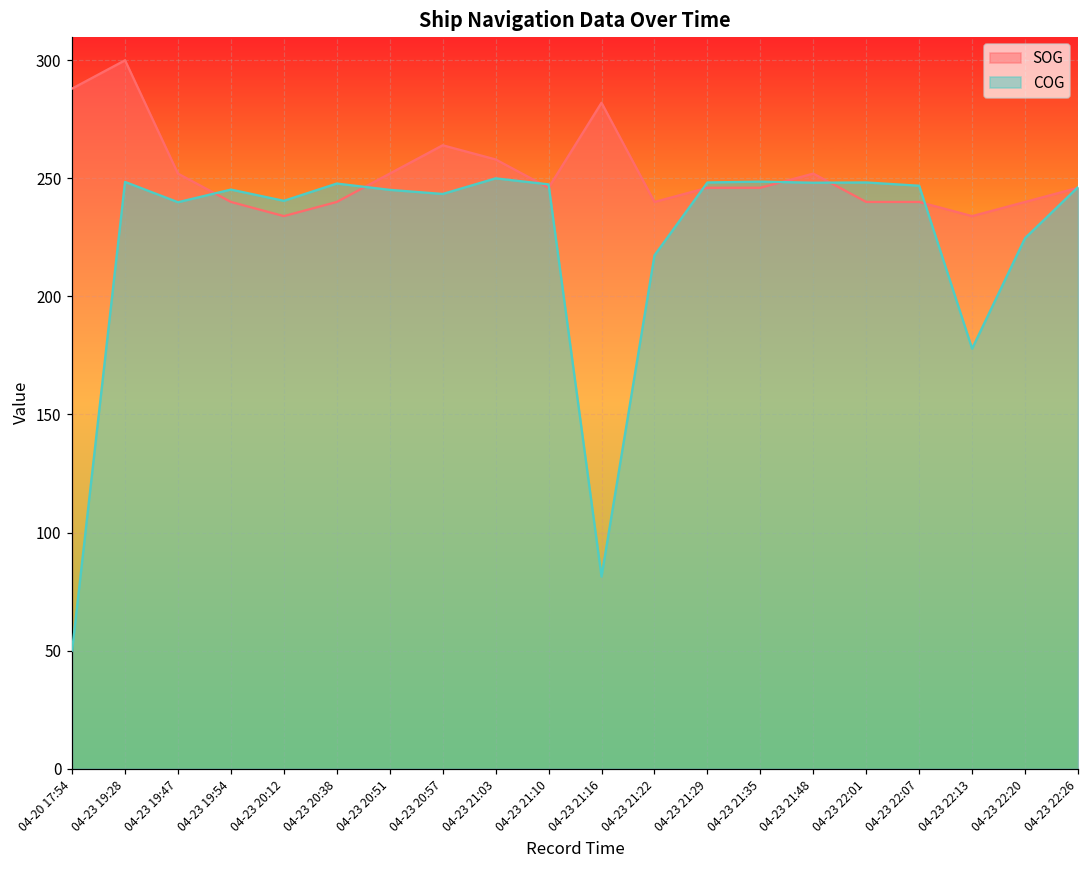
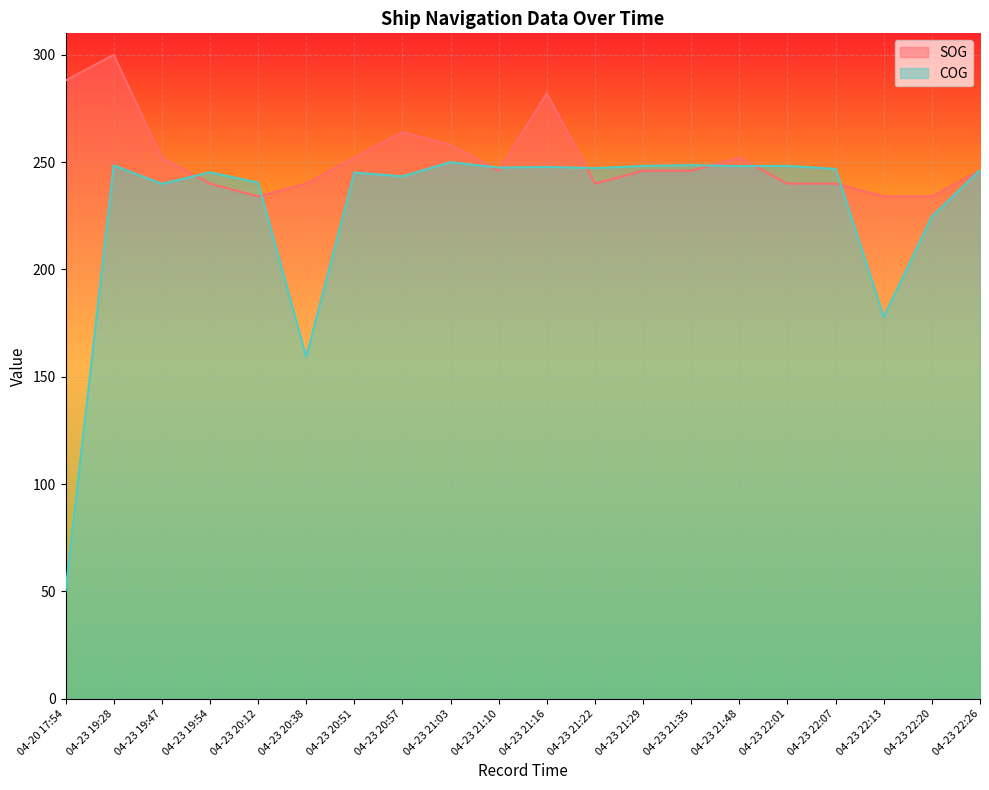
  {
    "SOG": {
      "04-20 17:54": 288,
      "04-23 19:28": 300,
      "04-23 19:47": 252,
      "04-23 19:54": 240,
      "04-23 20:12": 234,
      "04-23 20:38": 240,
      "04-23 20:51": 252,
      "04-23 20:57": 264,
      "04-23 21:03": 258,
      "04-23 21:10": 246,
      "04-23 21:16": 282,
      "04-23 21:22": 240,
      "04-23 21:29": 246,
      "04-23 21:35": 246,
      "04-23 21:48": 252,
      "04-23 22:01": 240,
      "04-23 22:07": 240,
      "04-23 22:13": 234,
-     "04-23 22:20": 240
+     "04-23 22:20": 234
    },
    "COG": {
      "04-20 17:54": 50,
      "04-23 19:28": 248,
      "04-23 19:47": 240,
      "04-23 19:54": 245,
      "04-23 20:12": 240,
-     "04-23 20:38": 248,
+     "04-23 20:38": 159,
      "04-23 20:51": 245,
      "04-23 20:57": 243,
      "04-23 21:03": 250,
      "04-23 21:10": 247,
-     "04-23 21:16": 81,
-     "04-23 21:22": 217,
+     "04-23 21:16": 248,
+     "04-23 21:22": 247,
      "04-23 21:29": 248,
      "04-23 21:35": 249,
      "04-23 21:48": 248,
      "04-23 22:01": 248,
      "04-23 22:07": 247,
      "04-23 22:13": 178,
      "04-23 22:20": 225
    }
  }
